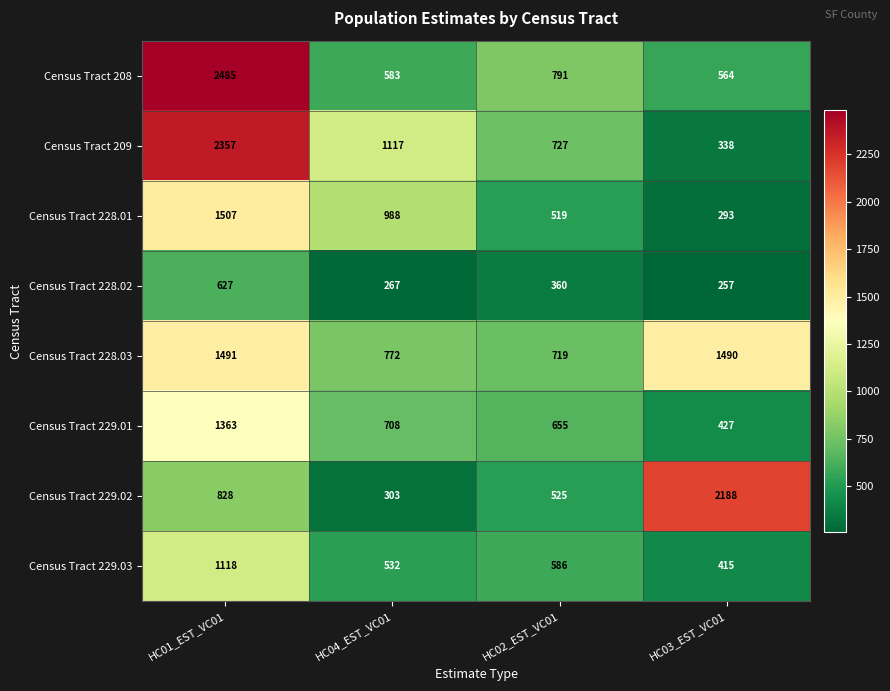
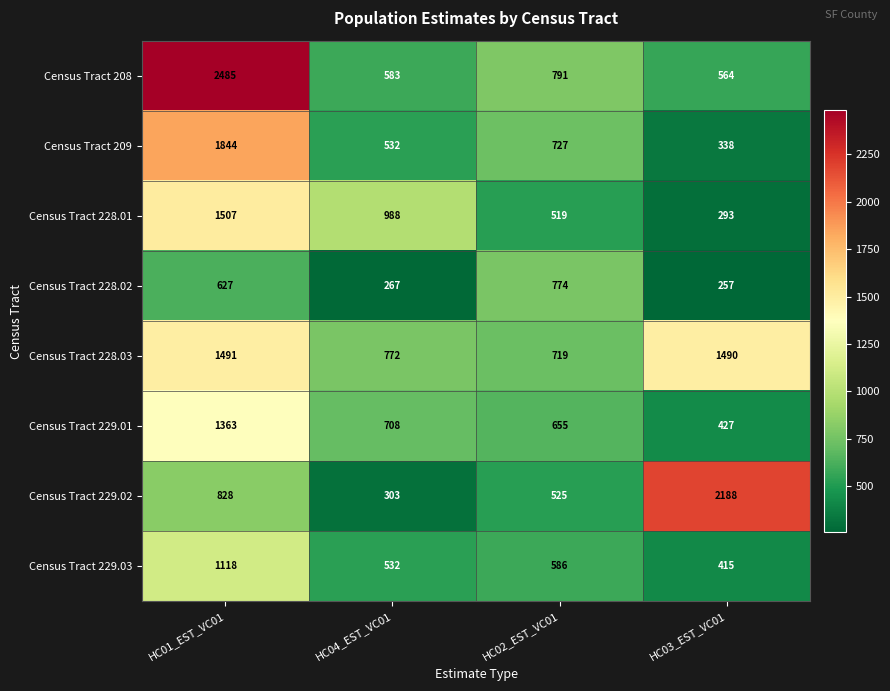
  {
    "Census Tract 208": {
      "HC01_EST_VC01": 2485,
      "HC04_EST_VC01": 583,
      "HC02_EST_VC01": 791,
      "HC03_EST_VC01": 564
    },
    "Census Tract 209": {
-     "HC01_EST_VC01": 2357,
-     "HC04_EST_VC01": 1117,
+     "HC01_EST_VC01": 1844,
+     "HC04_EST_VC01": 532,
      "HC02_EST_VC01": 727,
      "HC03_EST_VC01": 338
    },
    "Census Tract 228.01": {
      "HC01_EST_VC01": 1507,
      "HC04_EST_VC01": 988,
      "HC02_EST_VC01": 519,
      "HC03_EST_VC01": 293
    },
    "Census Tract 228.02": {
      "HC01_EST_VC01": 627,
      "HC04_EST_VC01": 267,
-     "HC02_EST_VC01": 360,
+     "HC02_EST_VC01": 774,
      "HC03_EST_VC01": 257
    },
    "Census Tract 228.03": {
      "HC01_EST_VC01": 1491,
      "HC04_EST_VC01": 772,
      "HC02_EST_VC01": 719,
      "HC03_EST_VC01": 1490
    },
    "Census Tract 229.01": {
      "HC01_EST_VC01": 1363,
      "HC04_EST_VC01": 708,
      "HC02_EST_VC01": 655,
      "HC03_EST_VC01": 427
    },
    "Census Tract 229.02": {
      "HC01_EST_VC01": 828,
      "HC04_EST_VC01": 303,
      "HC02_EST_VC01": 525,
      "HC03_EST_VC01": 2188
    },
    "Census Tract 229.03": {
      "HC01_EST_VC01": 1118,
      "HC04_EST_VC01": 532,
      "HC02_EST_VC01": 586,
      "HC03_EST_VC01": 415
    }
  }
